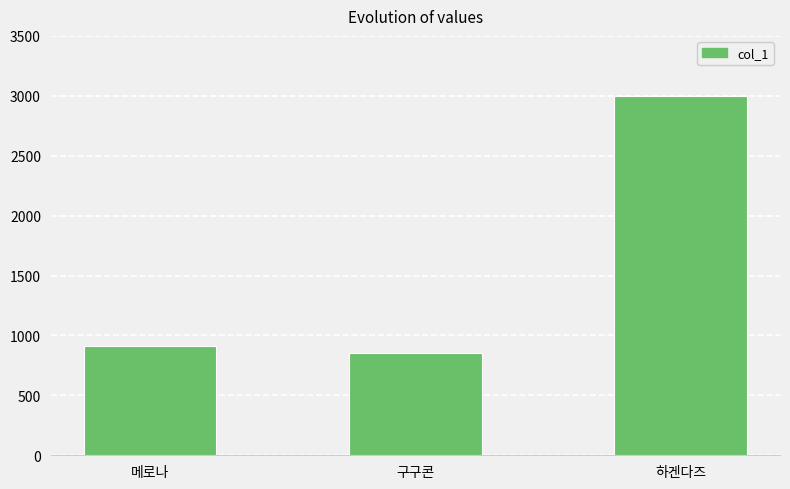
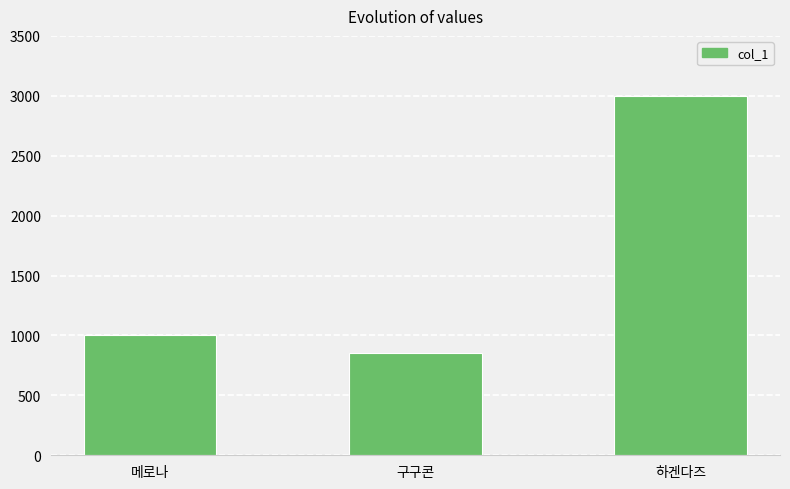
  {
-   "메로나": 910,
+   "메로나": 1000,
    "구구콘": 860,
    "하겐다즈": 3000
  }
